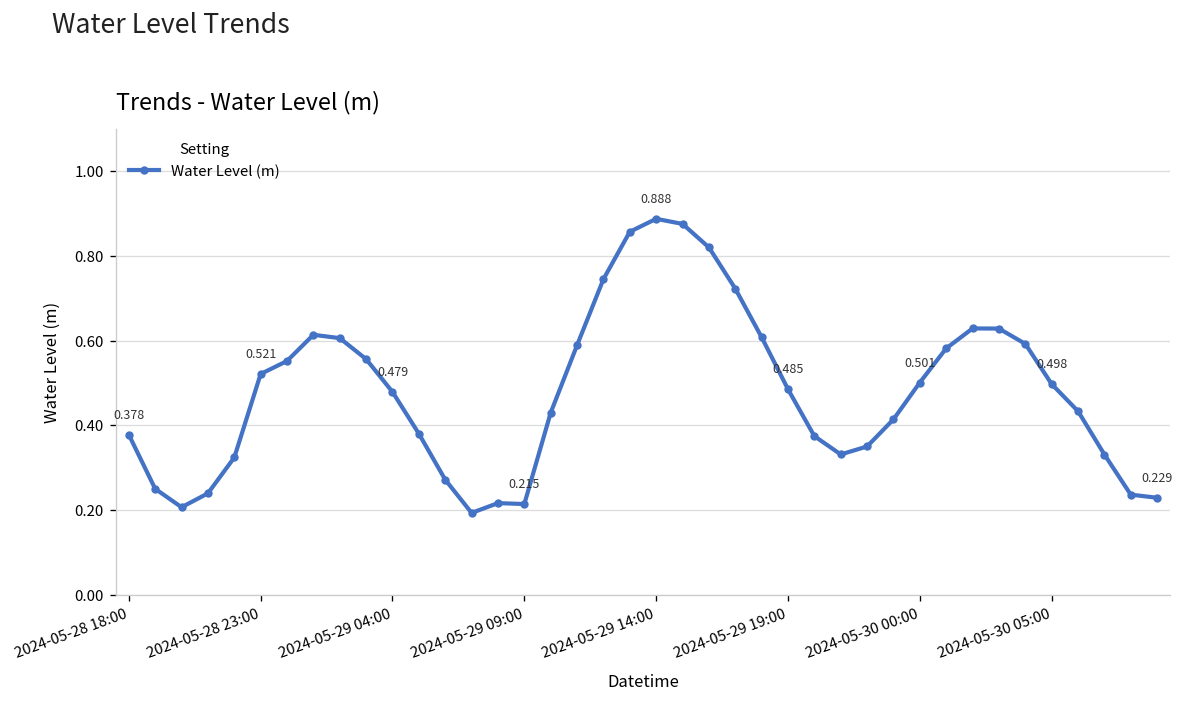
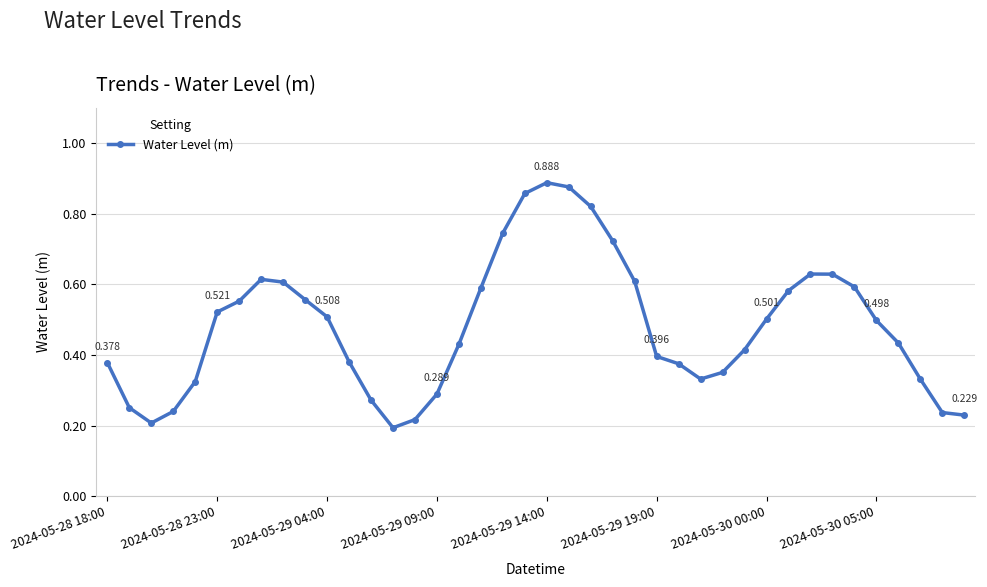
  {
    "2024-05-28 18:00": 0.378,
    "2024-05-28 23:00": 0.521,
-   "2024-05-29 04:00": 0.479,
-   "2024-05-29 09:00": 0.215,
+   "2024-05-29 04:00": 0.508,
+   "2024-05-29 09:00": 0.289,
    "2024-05-29 14:00": 0.888,
-   "2024-05-29 19:00": 0.485,
+   "2024-05-29 19:00": 0.396,
    "2024-05-30 00:00": 0.501,
    "2024-05-30 05:00": 0.498
  }
